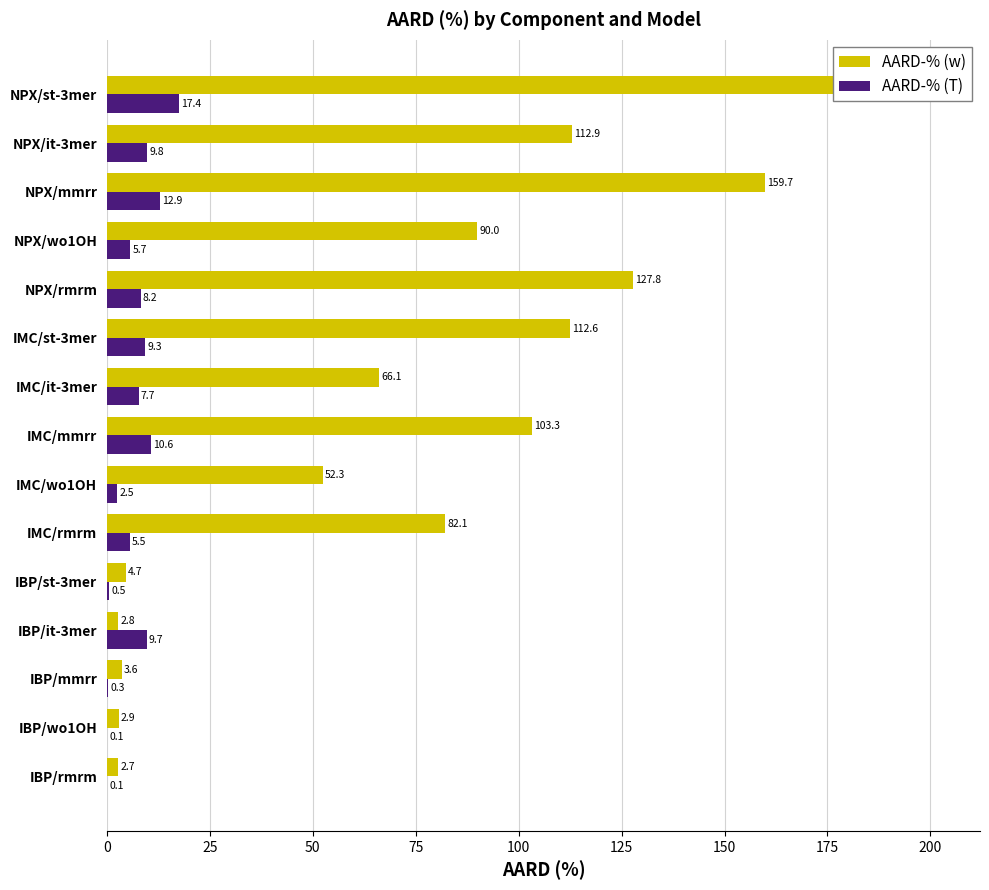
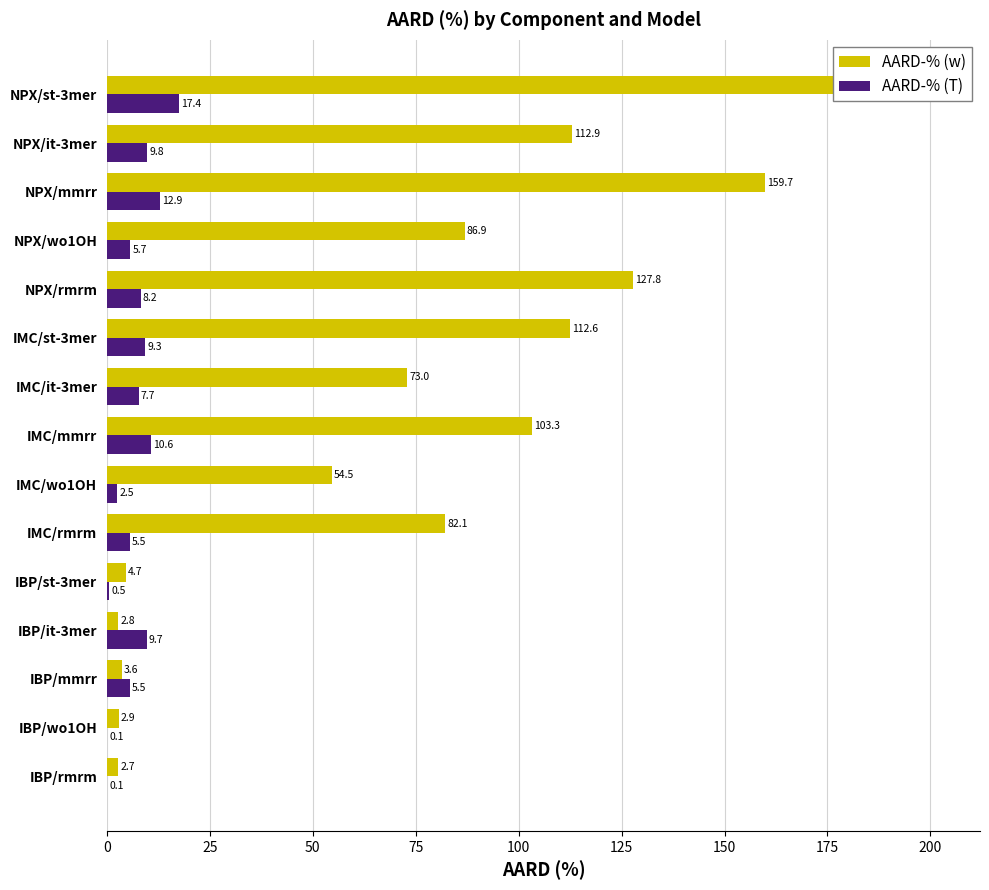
  {
    "AARD-% (w)": {
      "NPX/it-3mer": 112.9,
      "NPX/mmrr": 159.7,
-     "NPX/wo1OH": 90.0,
+     "NPX/wo1OH": 86.9,
      "NPX/rmrm": 127.8,
      "IMC/st-3mer": 112.6,
-     "IMC/it-3mer": 66.1,
+     "IMC/it-3mer": 73.0,
      "IMC/mmrr": 103.3,
-     "IMC/wo1OH": 52.3,
+     "IMC/wo1OH": 54.5,
      "IMC/rmrm": 82.1,
      "IBP/st-3mer": 4.7,
      "IBP/it-3mer": 2.8,
      "IBP/mmrr": 3.6,
      "IBP/wo1OH": 2.9,
      "IBP/rmrm": 2.7
    },
    "AARD-% (T)": {
      "NPX/st-3mer": 17.4,
      "NPX/it-3mer": 9.8,
      "NPX/mmrr": 12.9,
      "NPX/wo1OH": 5.7,
      "NPX/rmrm": 8.2,
      "IMC/st-3mer": 9.3,
      "IMC/it-3mer": 7.7,
      "IMC/mmrr": 10.6,
      "IMC/wo1OH": 2.5,
      "IMC/rmrm": 5.5,
      "IBP/st-3mer": 0.5,
      "IBP/it-3mer": 9.7,
-     "IBP/mmrr": 0.3,
+     "IBP/mmrr": 5.5,
      "IBP/wo1OH": 0.1,
      "IBP/rmrm": 0.1
    }
  }
